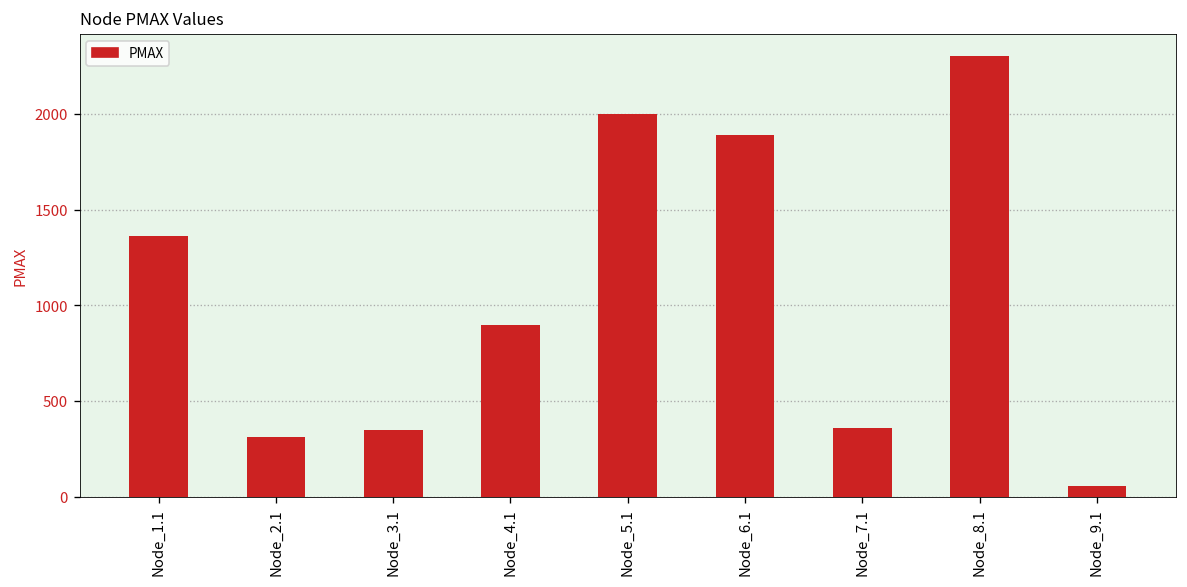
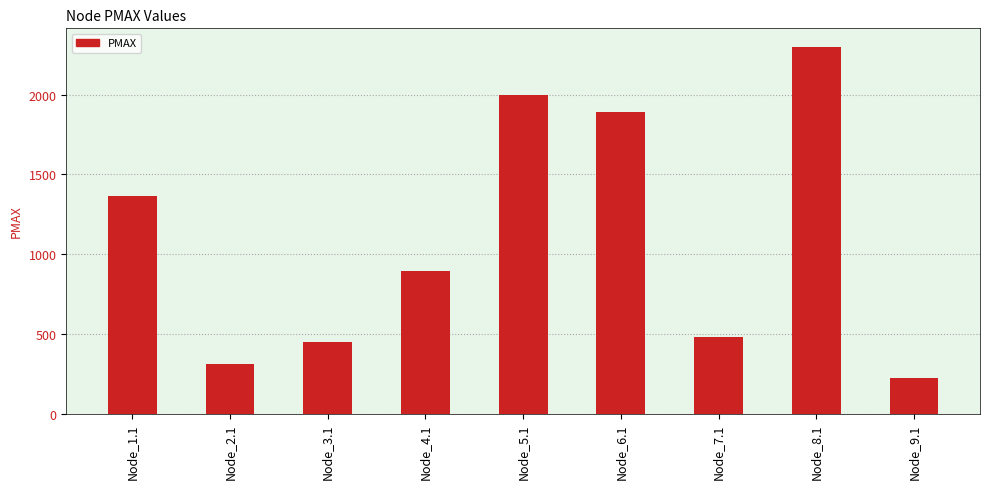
  {
    "Node_1.1": 1360,
    "Node_2.1": 310,
-   "Node_3.1": 350,
+   "Node_3.1": 450,
    "Node_4.1": 900,
    "Node_5.1": 2000,
    "Node_6.1": 1890,
-   "Node_7.1": 360,
+   "Node_7.1": 480,
    "Node_8.1": 2300,
-   "Node_9.1": 60
+   "Node_9.1": 220
  }
